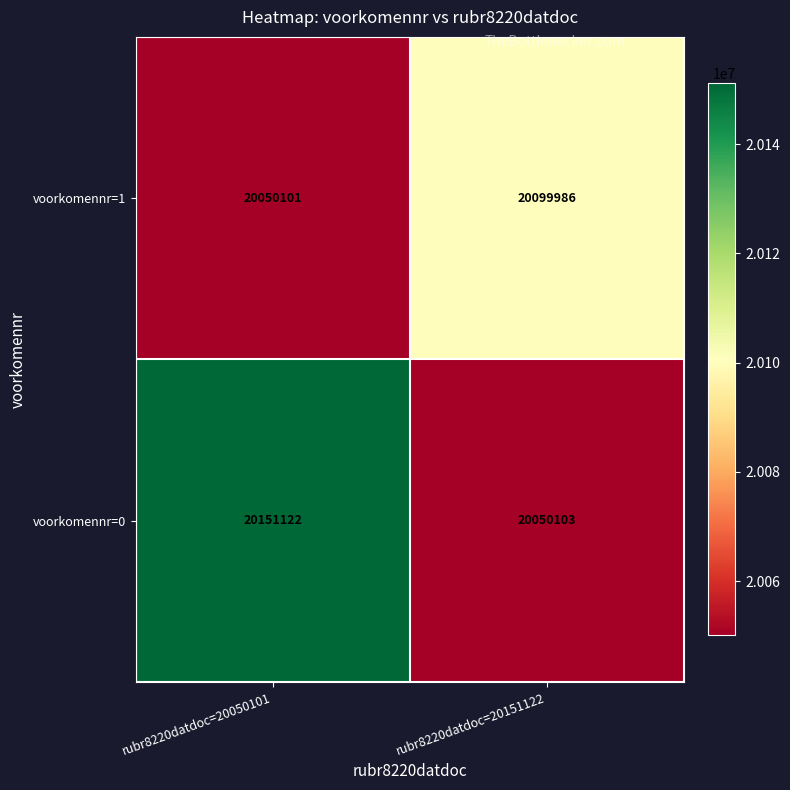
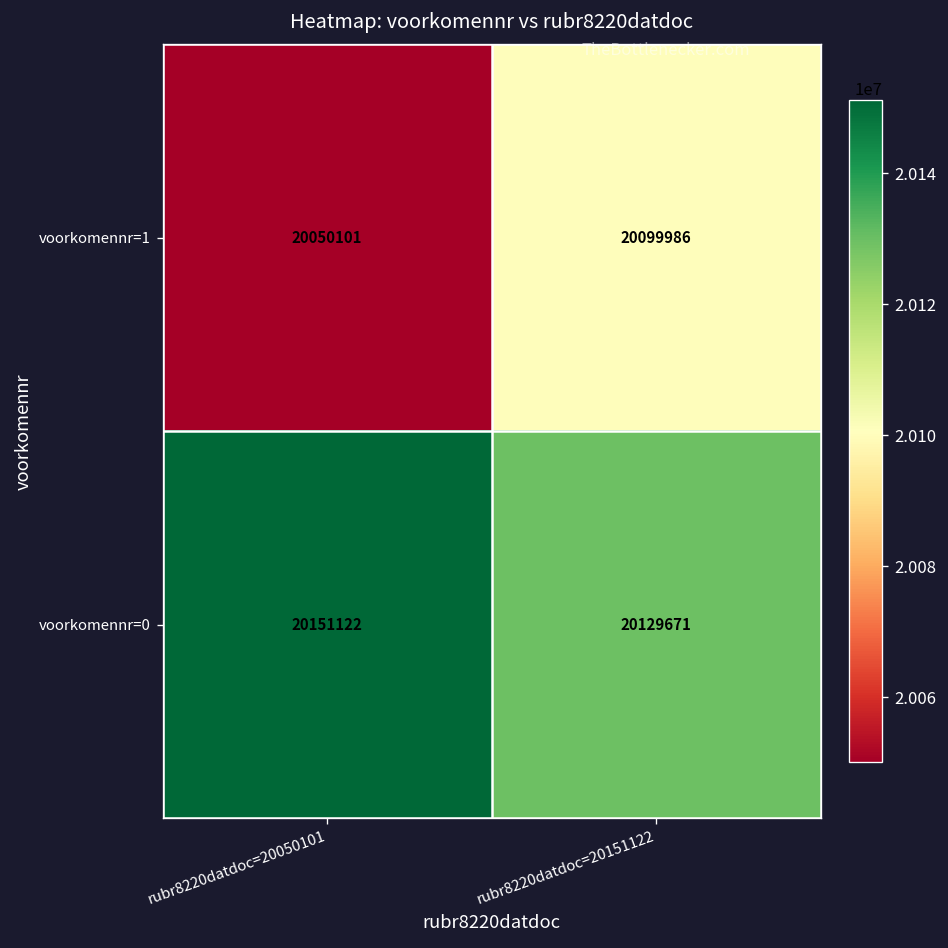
  {
    "voorkomennr=1": {
      "rubr8220datdoc=20050101": 20050101,
      "rubr8220datdoc=20151122": 20099986
    },
    "voorkomennr=0": {
      "rubr8220datdoc=20050101": 20151122,
-     "rubr8220datdoc=20151122": 20050103
+     "rubr8220datdoc=20151122": 20129671
    }
  }
